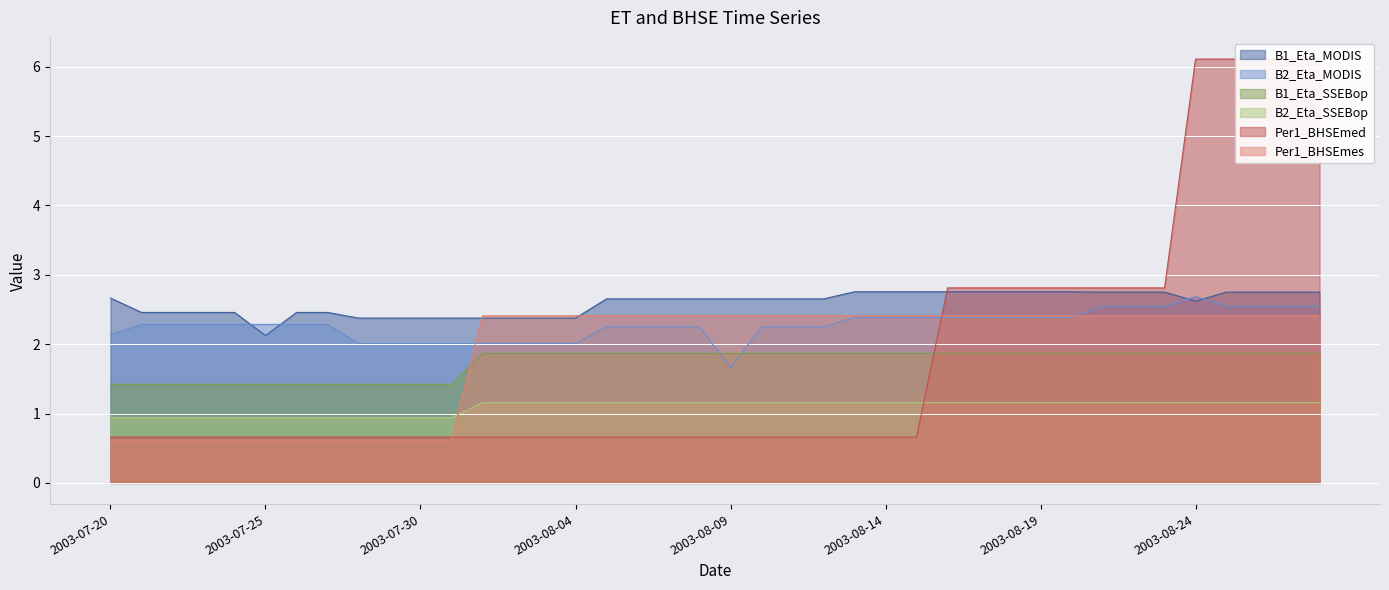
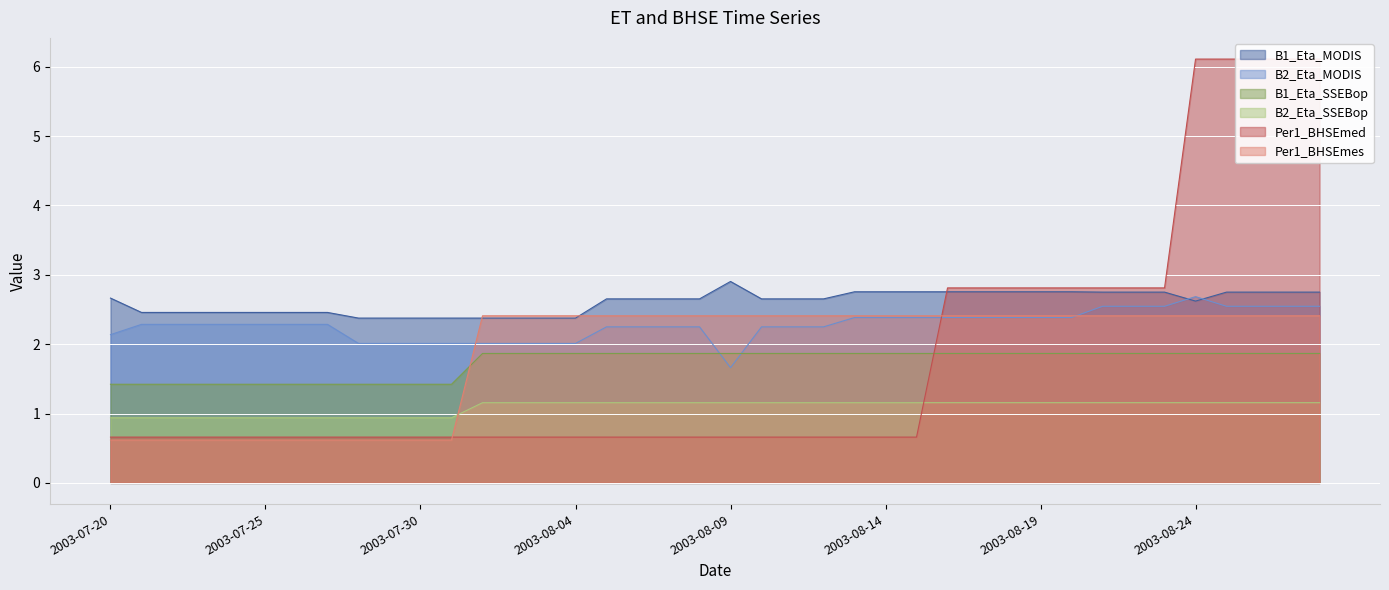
  {
    "B1_Eta_MODIS": {
      "2003-07-20": 2.7,
-     "2003-07-25": 2.1,
+     "2003-07-25": 2.5,
      "2003-07-30": 2.4,
-     "2003-08-09": 2.7,
+     "2003-08-09": 2.9,
      "2003-08-14": 2.8,
      "2003-08-19": 2.8,
      "2003-08-24": 2.6
    },
    "B2_Eta_MODIS": {
      "2003-07-20": 2.1,
      "2003-07-25": 2.3,
      "2003-07-30": 2.0,
      "2003-08-04": 2.0,
      "2003-08-09": 1.7,
      "2003-08-24": 2.7
    }
  }
